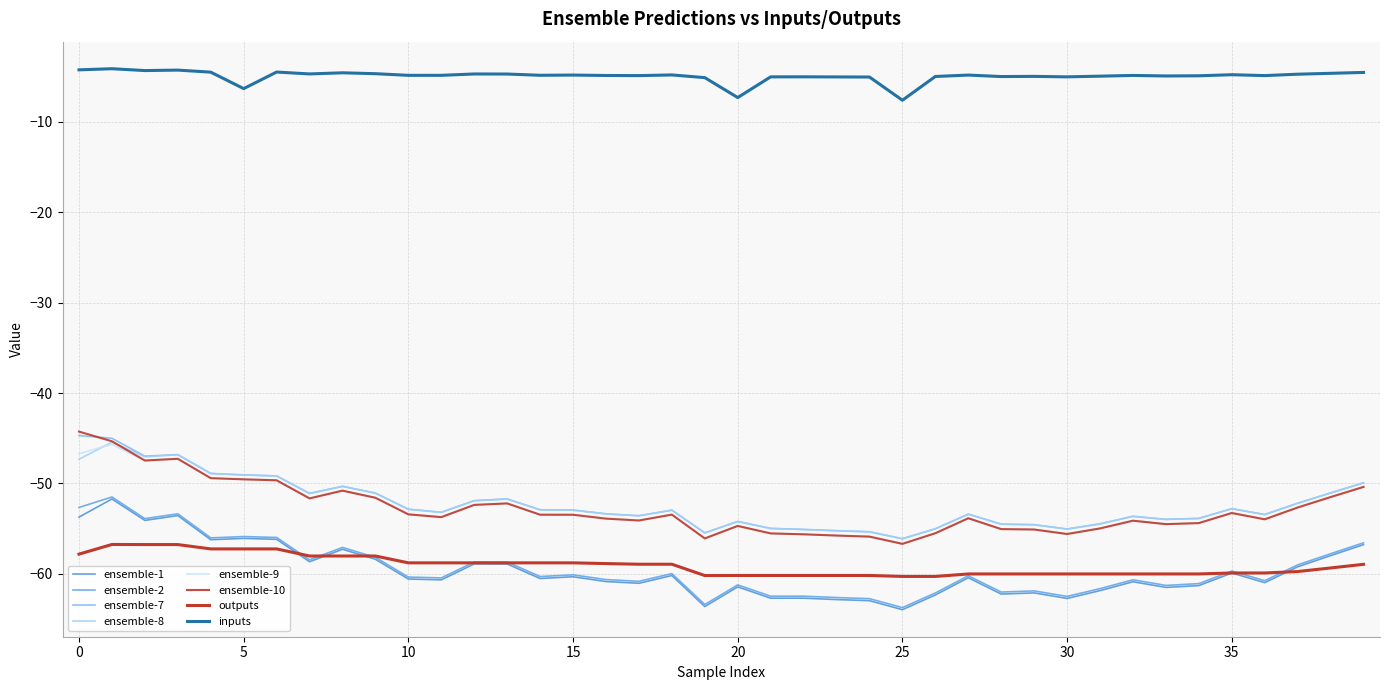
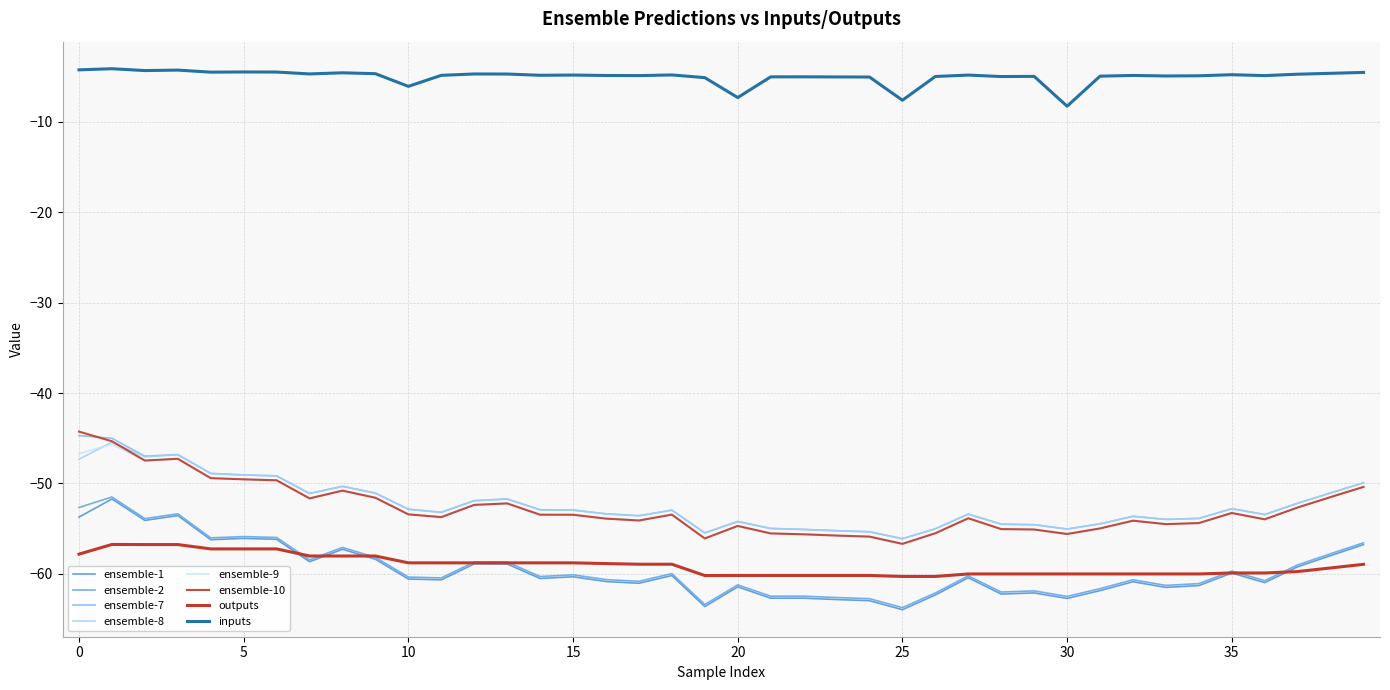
  {
    "inputs": {
      "0": -4,
-     "5": -6,
-     "10": -5,
+     "5": -4,
+     "10": -6,
      "15": -5,
      "20": -7,
      "25": -8,
-     "30": -5,
+     "30": -8,
      "35": -5
    }
  }
